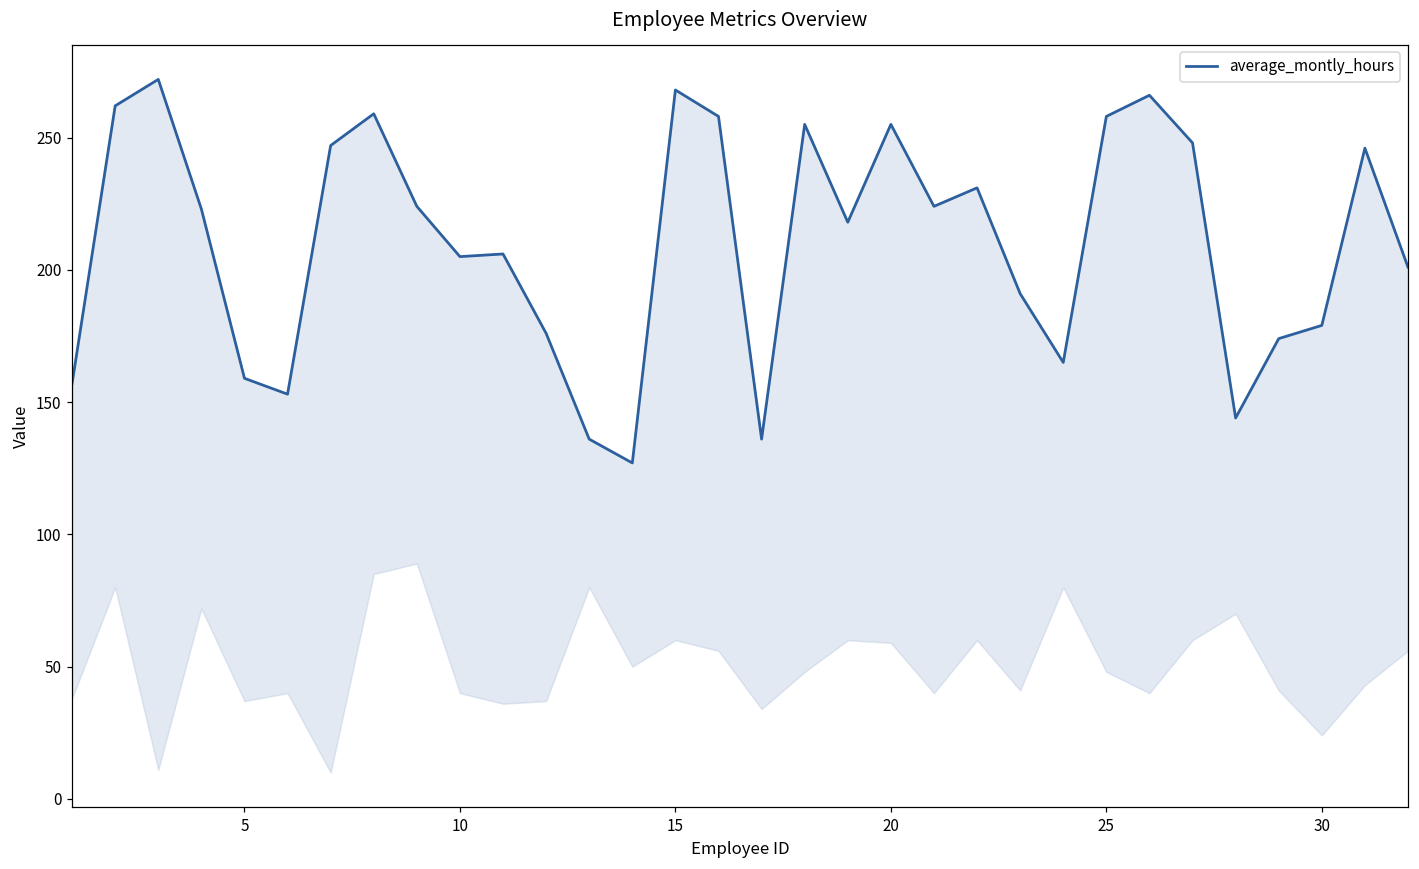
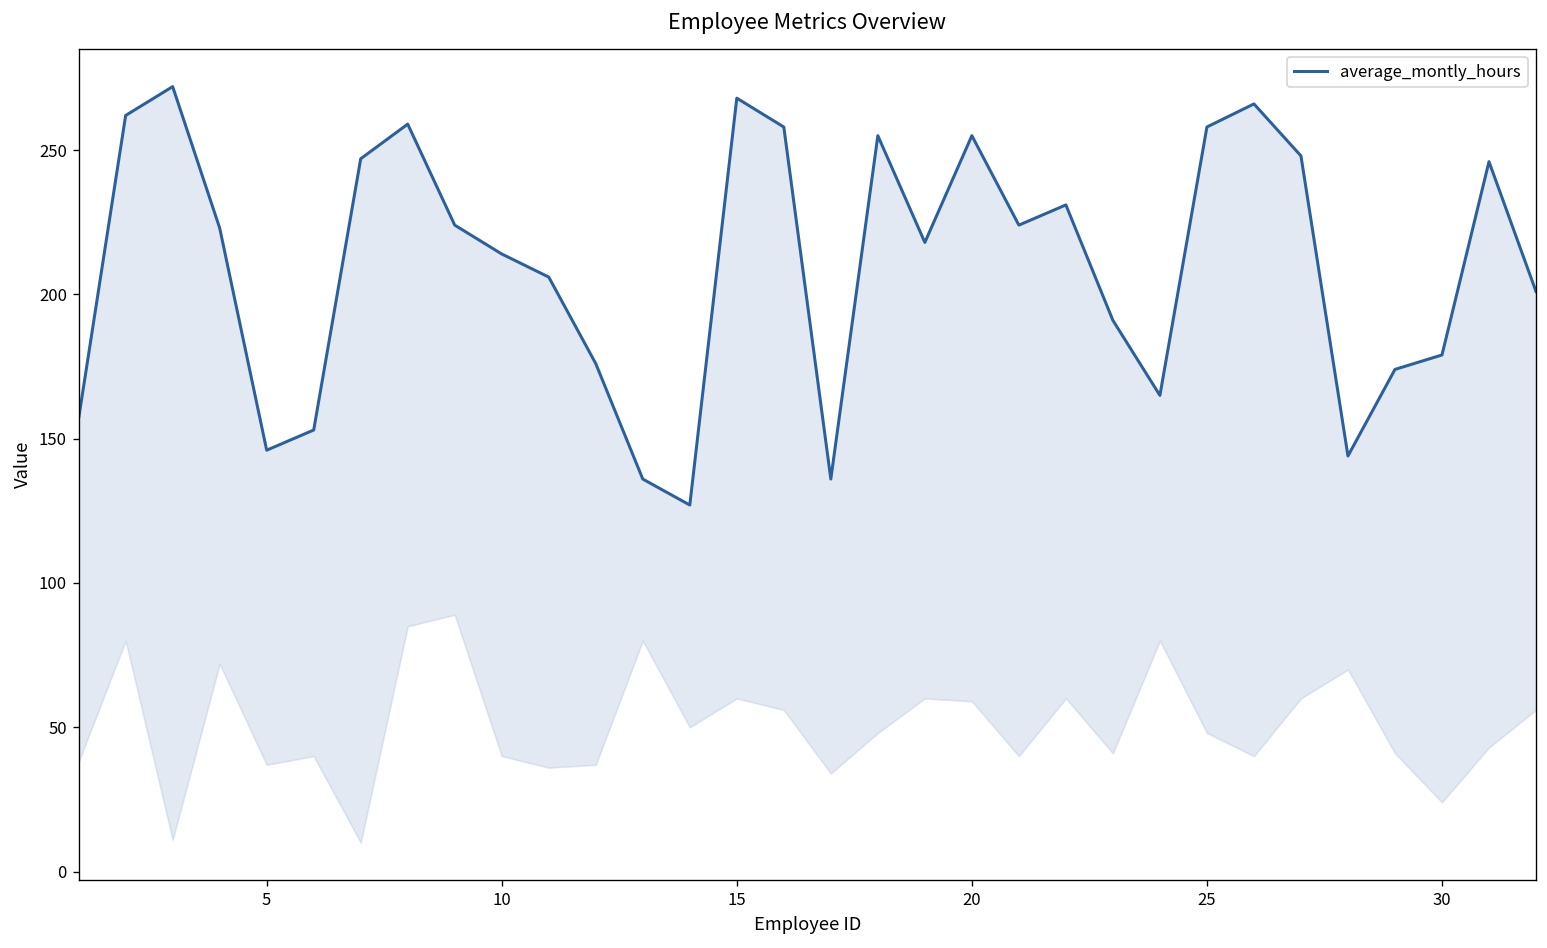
  {
-   "5": 159,
-   "10": 205,
+   "5": 146,
+   "10": 214,
    "15": 268,
    "20": 255,
    "25": 258,
    "30": 179
  }
